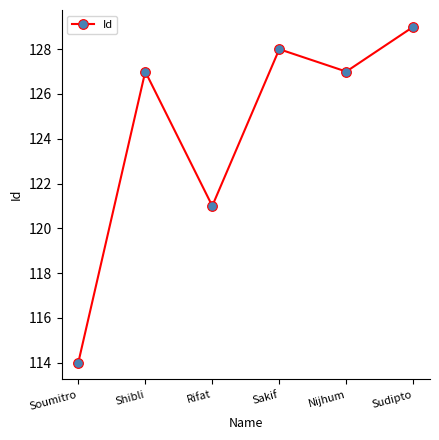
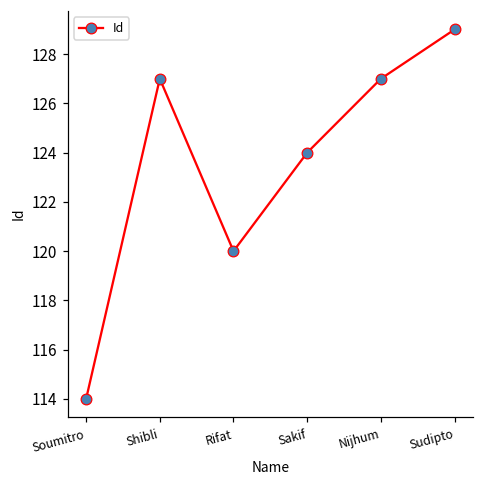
  {
    "Soumitro": 114,
    "Shibli": 127,
-   "Rifat": 121,
-   "Sakif": 128,
+   "Rifat": 120,
+   "Sakif": 124,
    "Nijhum": 127,
    "Sudipto": 129
  }
